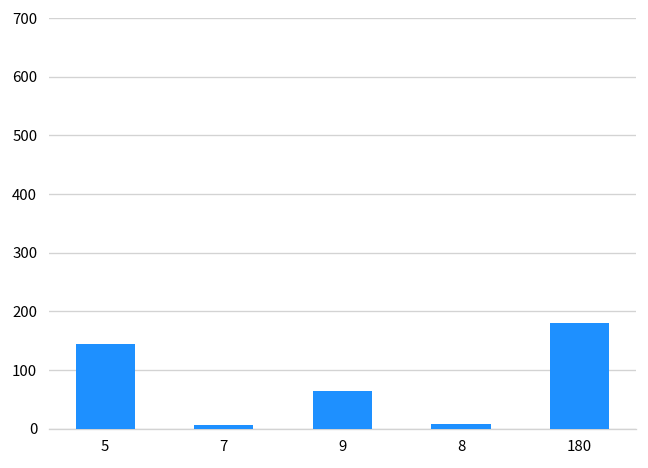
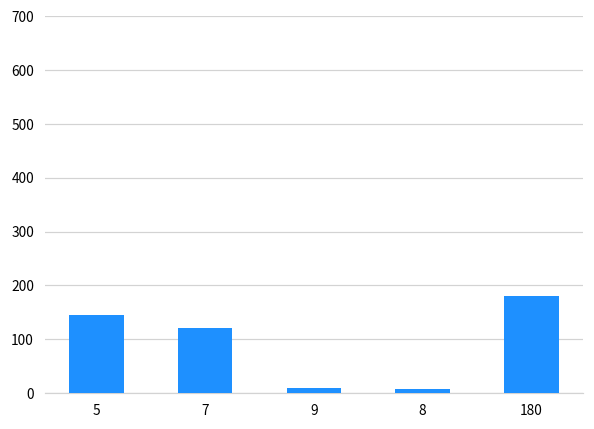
  {
    "5": 150,
-   "7": 10,
-   "9": 70,
+   "7": 120,
+   "9": 10,
    "8": 10,
    "180": 180
  }
